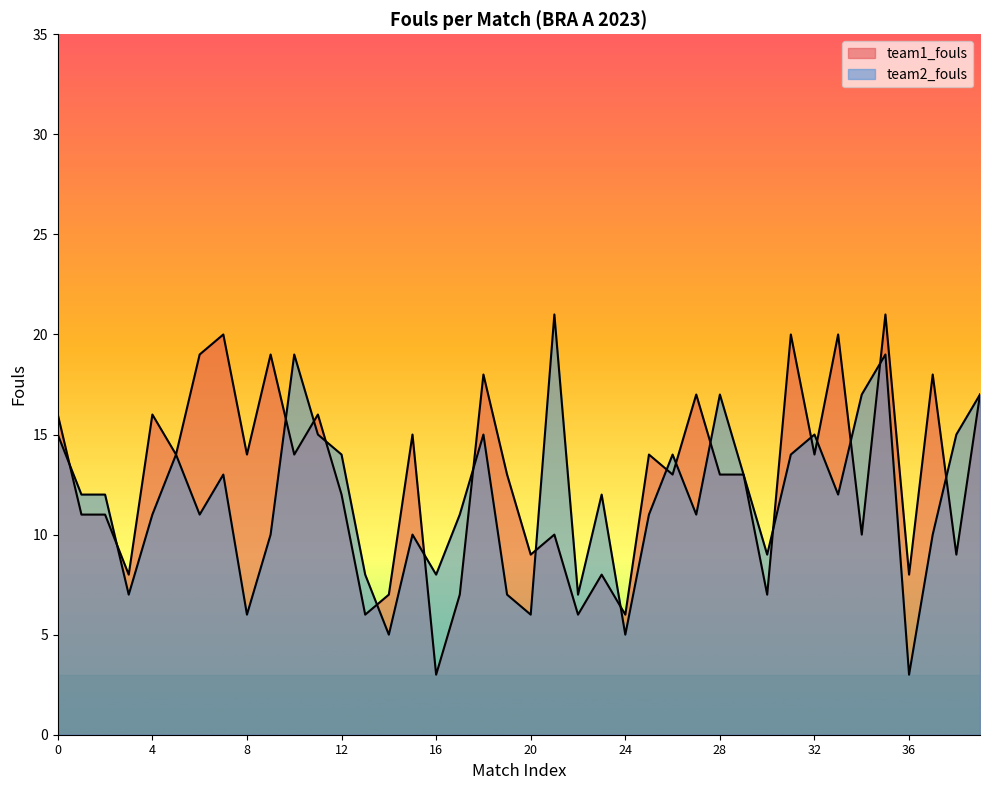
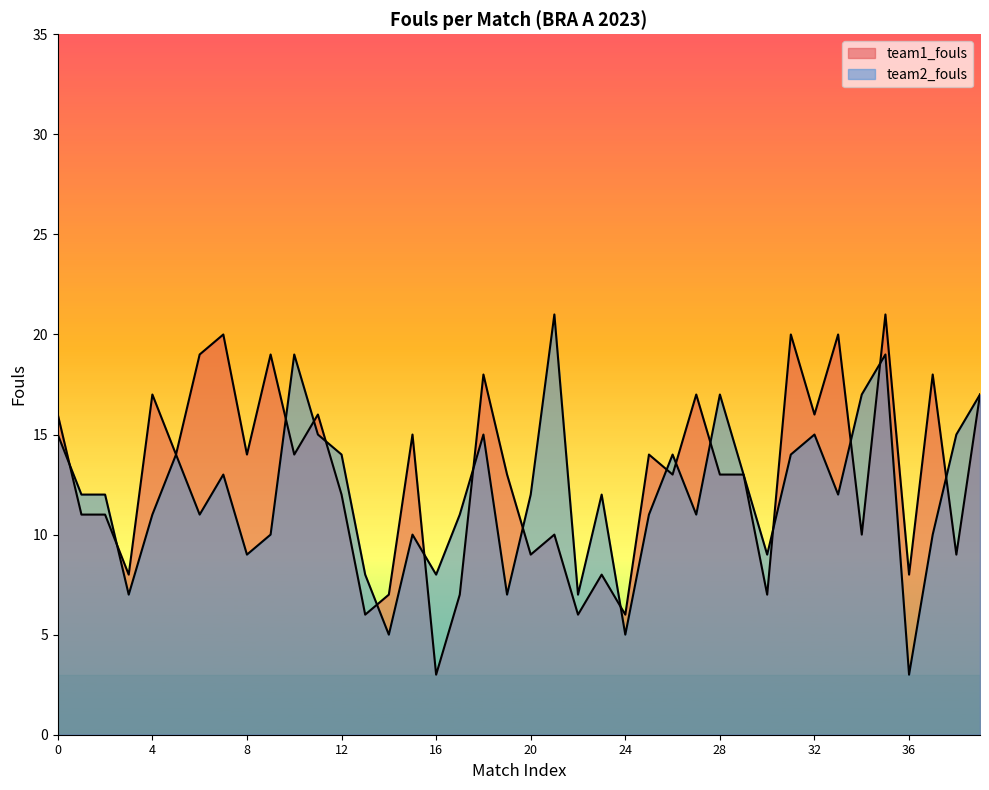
  {
    "team1_fouls": {
      "0": 16,
-     "4": 16,
+     "4": 17,
      "8": 14,
      "12": 12,
      "16": 3,
      "20": 9,
      "24": 6,
      "28": 13,
-     "32": 14,
+     "32": 16,
      "36": 8
    },
    "team2_fouls": {
      "0": 15,
      "4": 11,
-     "8": 6,
+     "8": 9,
      "12": 14,
      "16": 8,
-     "20": 6,
+     "20": 12,
      "24": 5,
      "28": 17,
      "32": 15,
      "36": 3
    }
  }
